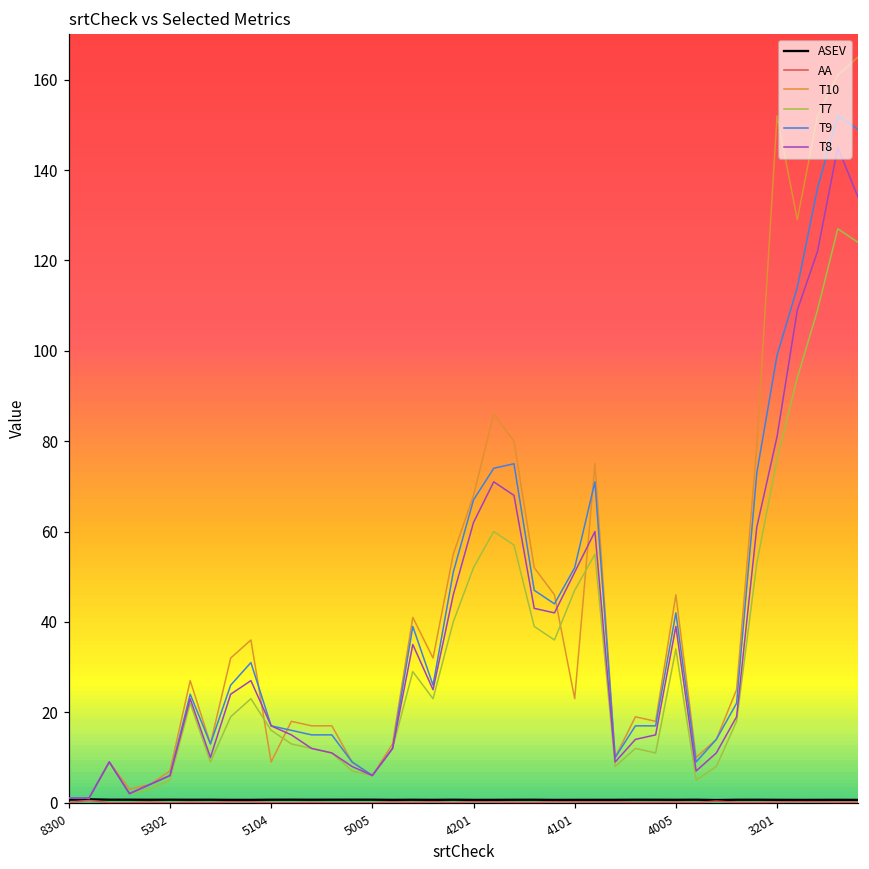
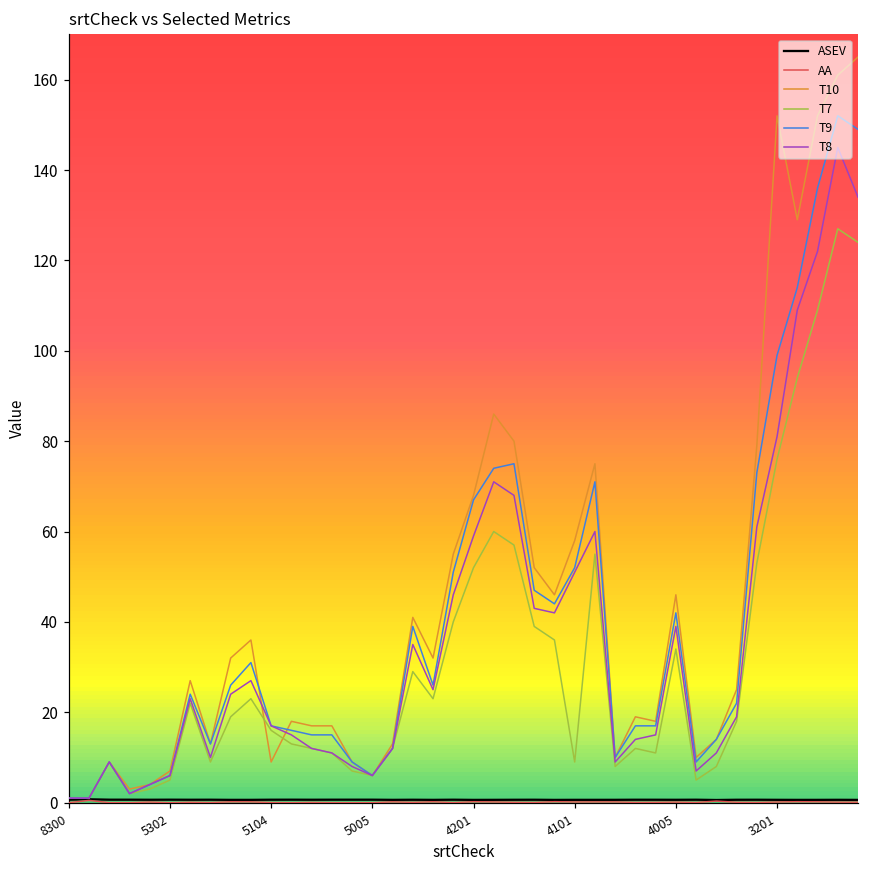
  {
    "ASEV": {
      "5302": 1,
      "5104": 1,
      "5005": 1
    },
    "AA": {
      "8300": 0,
      "5302": 0,
      "5104": 0,
      "5005": 0
    },
    "T10": {
      "5302": 7,
      "5104": 9,
      "4201": 68,
-     "4101": 23,
+     "4101": 58,
      "4005": 46,
      "3201": 152
    },
    "T7": {
      "5302": 5,
      "5104": 16,
      "4201": 52,
-     "4101": 47,
+     "4101": 9,
      "4005": 34,
      "3201": 76
    },
    "T9": {
      "4201": 67,
      "4101": 52,
      "4005": 42,
      "3201": 99
    },
    "T8": {
-     "4201": 62,
+     "4201": 59,
      "4101": 51,
      "4005": 39,
      "3201": 81
    }
  }
